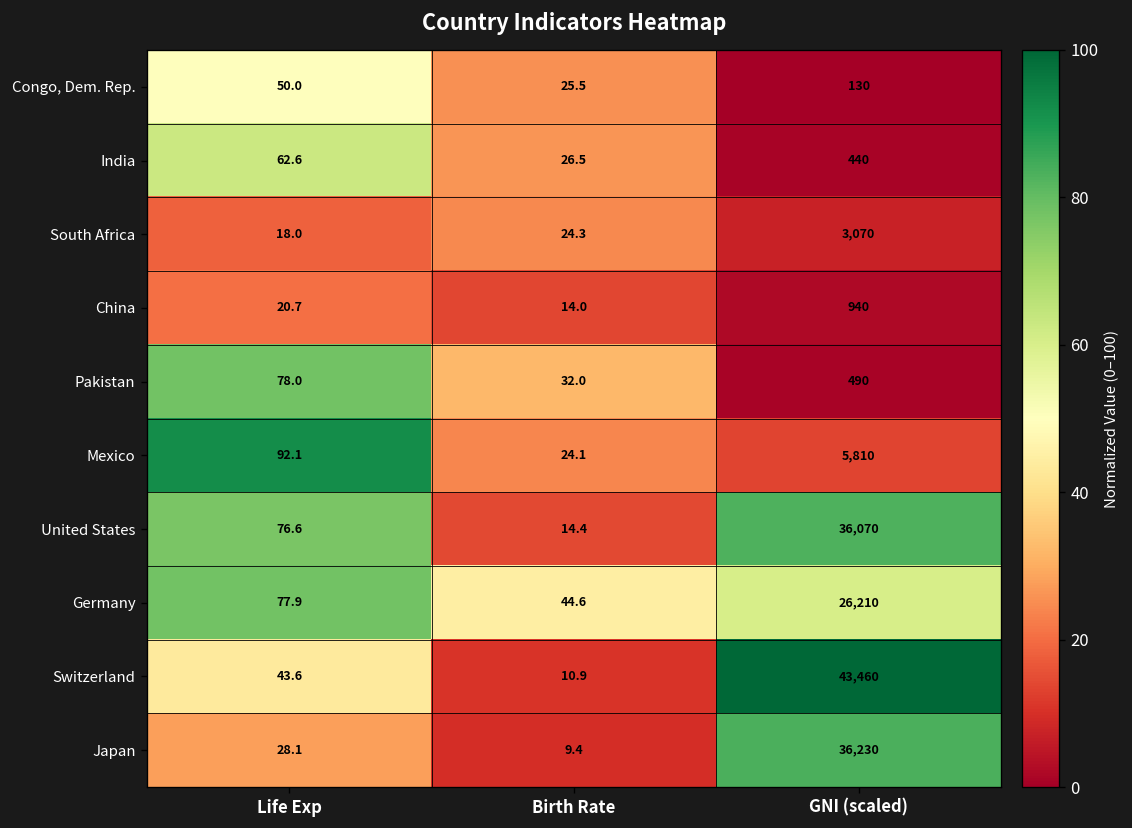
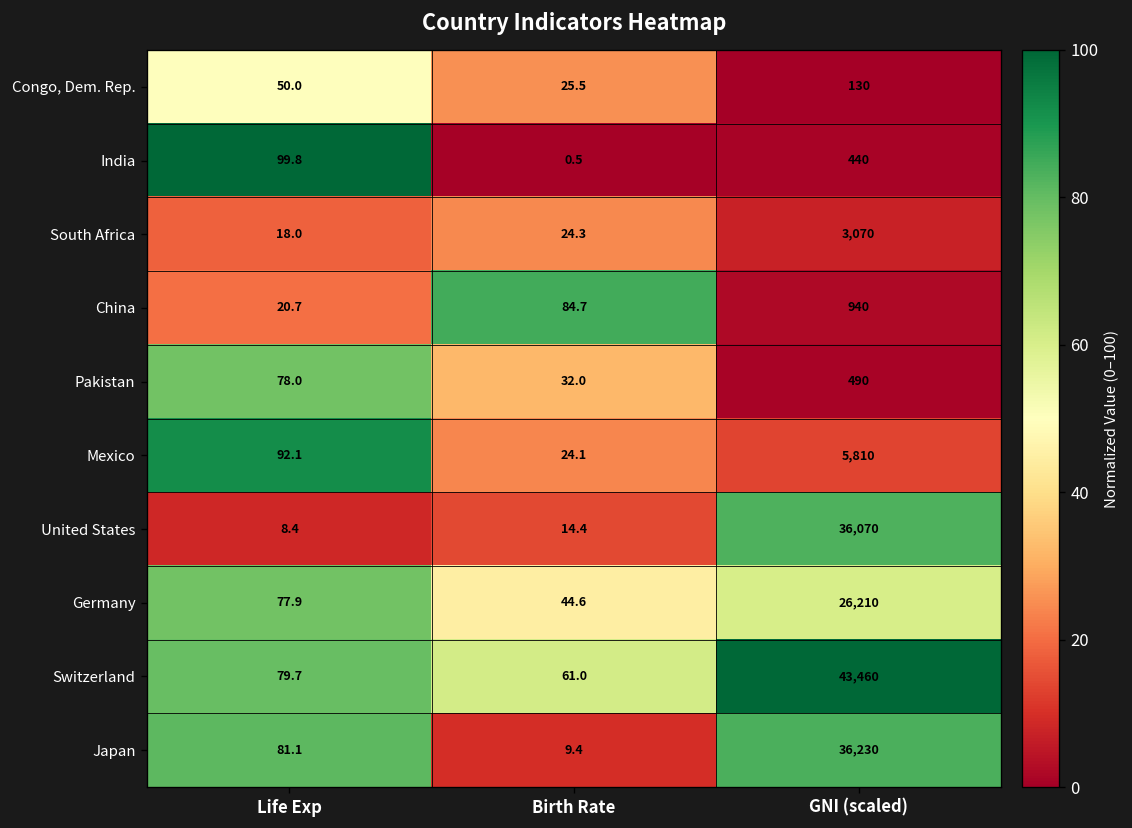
  {
    "Congo, Dem. Rep.": {
      "Life Exp": "50.0",
      "Birth Rate": "25.5",
      "GNI (scaled)": "130"
    },
    "India": {
-     "Life Exp": "62.6",
-     "Birth Rate": "26.5",
+     "Life Exp": "99.8",
+     "Birth Rate": "0.5",
      "GNI (scaled)": "440"
    },
    "South Africa": {
      "Life Exp": "18.0",
      "Birth Rate": "24.3",
      "GNI (scaled)": "3,070"
    },
    "China": {
      "Life Exp": "20.7",
-     "Birth Rate": "14.0",
+     "Birth Rate": "84.7",
      "GNI (scaled)": "940"
    },
    "Pakistan": {
      "Life Exp": "78.0",
      "Birth Rate": "32.0",
      "GNI (scaled)": "490"
    },
    "Mexico": {
      "Life Exp": "92.1",
      "Birth Rate": "24.1",
      "GNI (scaled)": "5,810"
    },
    "United States": {
-     "Life Exp": "76.6",
+     "Life Exp": "8.4",
      "Birth Rate": "14.4",
      "GNI (scaled)": "36,070"
    },
    "Germany": {
      "Life Exp": "77.9",
      "Birth Rate": "44.6",
      "GNI (scaled)": "26,210"
    },
    "Switzerland": {
-     "Life Exp": "43.6",
-     "Birth Rate": "10.9",
+     "Life Exp": "79.7",
+     "Birth Rate": "61.0",
      "GNI (scaled)": "43,460"
    },
    "Japan": {
-     "Life Exp": "28.1",
+     "Life Exp": "81.1",
      "Birth Rate": "9.4",
      "GNI (scaled)": "36,230"
    }
  }
